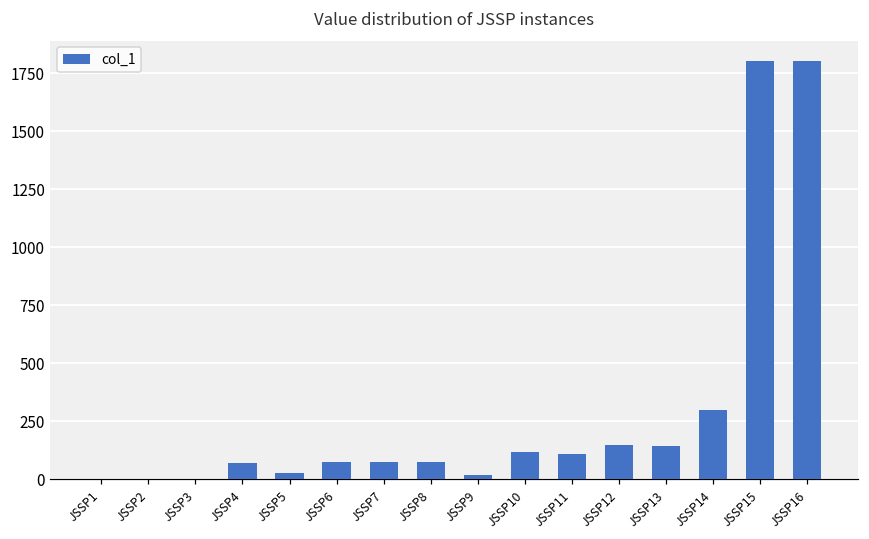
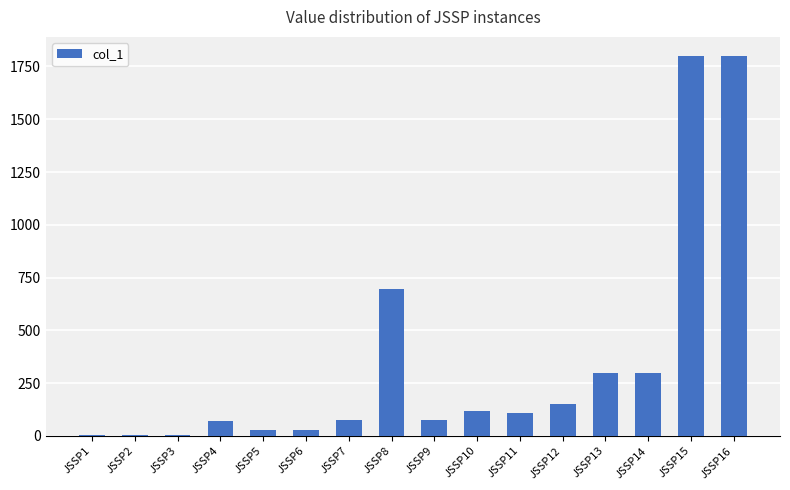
  {
    "JSSP4": 70,
    "JSSP5": 30,
-   "JSSP6": 80,
+   "JSSP6": 30,
    "JSSP7": 80,
-   "JSSP8": 80,
-   "JSSP9": 20,
+   "JSSP8": 700,
+   "JSSP9": 80,
    "JSSP10": 120,
    "JSSP11": 110,
    "JSSP12": 150,
-   "JSSP13": 150,
+   "JSSP13": 300,
    "JSSP14": 300,
    "JSSP15": 1800,
    "JSSP16": 1800
  }
